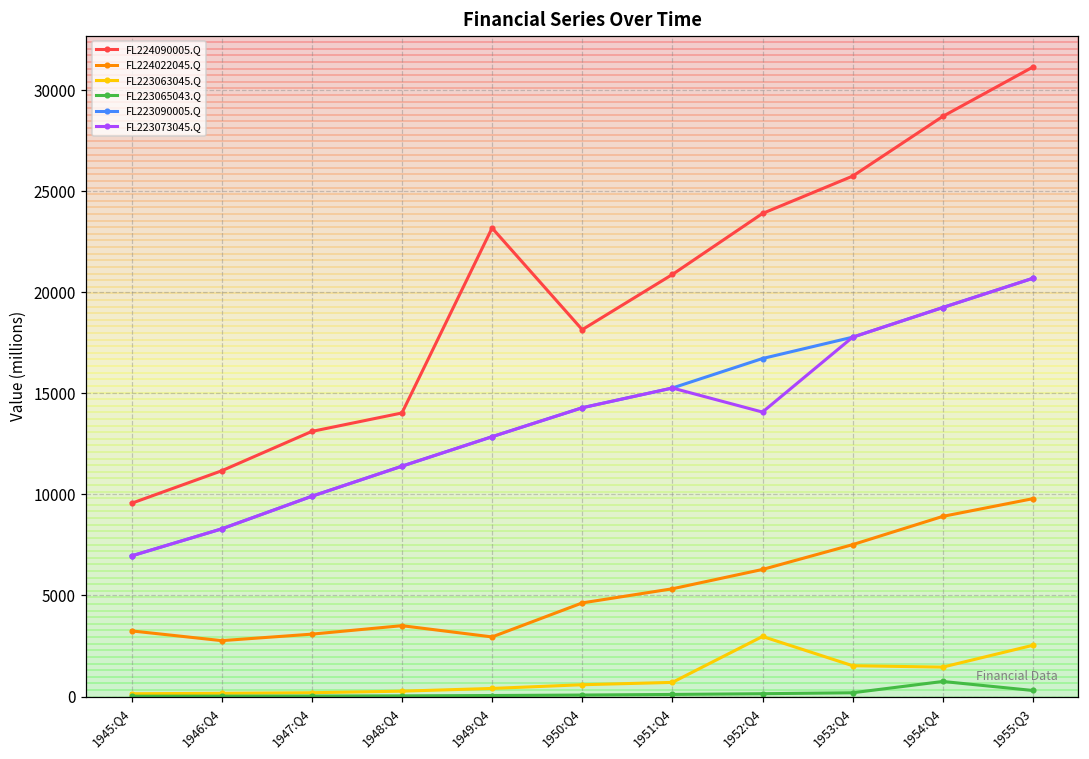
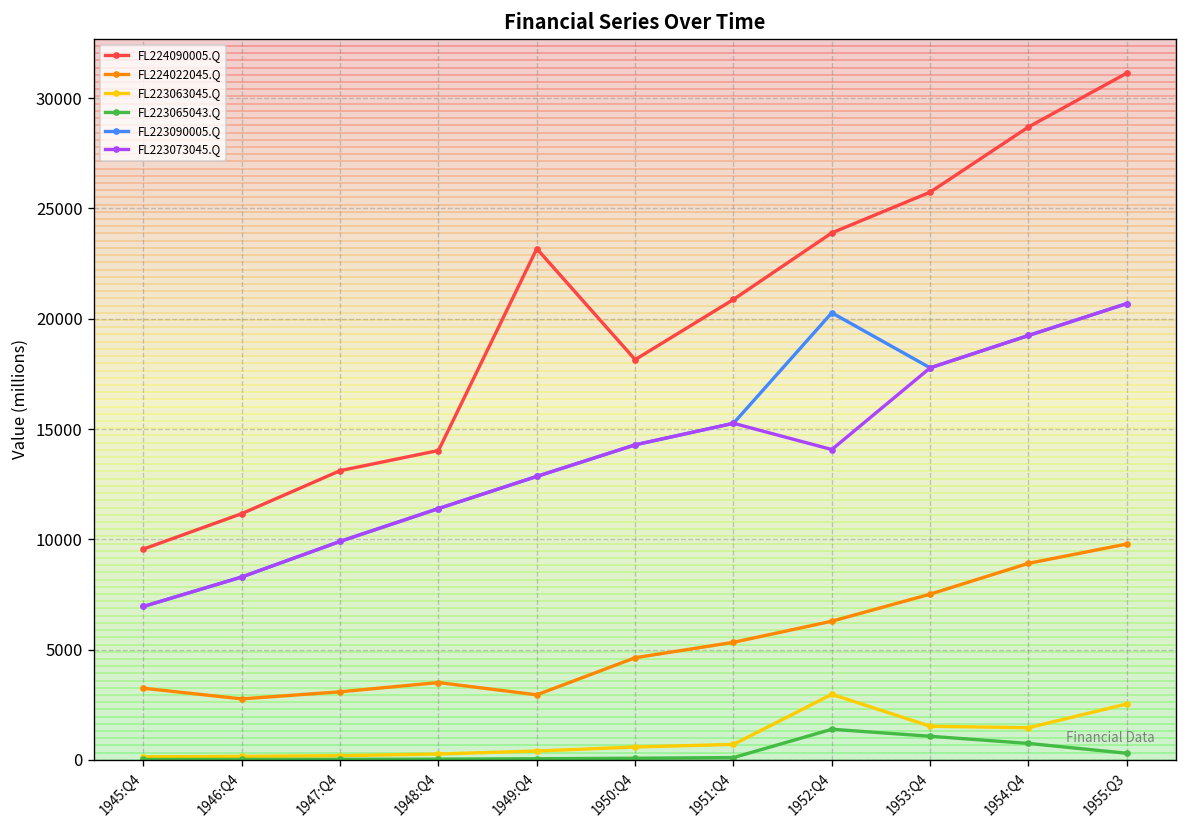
  {
    "FL224090005.Q": {
      "1945:Q4": 9600,
      "1946:Q4": 11200,
      "1947:Q4": 13100,
      "1948:Q4": 14000,
      "1949:Q4": 23200,
      "1950:Q4": 18100,
      "1951:Q4": 20900,
      "1952:Q4": 23900,
      "1953:Q4": 25700,
      "1954:Q4": 28700,
      "1955:Q3": 31100
    },
    "FL224022045.Q": {
      "1945:Q4": 3200,
      "1946:Q4": 2800,
      "1947:Q4": 3100,
      "1948:Q4": 3500,
      "1949:Q4": 2900,
      "1950:Q4": 4600,
      "1951:Q4": 5300,
      "1952:Q4": 6300,
      "1953:Q4": 7500,
      "1954:Q4": 8900,
      "1955:Q3": 9800
    },
    "FL223063045.Q": {
      "1946:Q4": 200,
      "1947:Q4": 200,
      "1948:Q4": 300,
      "1949:Q4": 400,
      "1950:Q4": 600,
      "1951:Q4": 700,
      "1952:Q4": 3000,
      "1953:Q4": 1500,
      "1954:Q4": 1500,
      "1955:Q3": 2500
    },
    "FL223065043.Q": {
      "1946:Q4": 0,
      "1947:Q4": 0,
      "1948:Q4": 0,
      "1949:Q4": 100,
      "1950:Q4": 100,
      "1951:Q4": 100,
-     "1952:Q4": 100,
-     "1953:Q4": 200,
+     "1952:Q4": 1400,
+     "1953:Q4": 1100,
      "1954:Q4": 700,
      "1955:Q3": 300
    },
    "FL223090005.Q": {
-     "1952:Q4": 16700
+     "1952:Q4": 20300
    },
    "FL223073045.Q": {
      "1952:Q4": 14100
    }
  }
